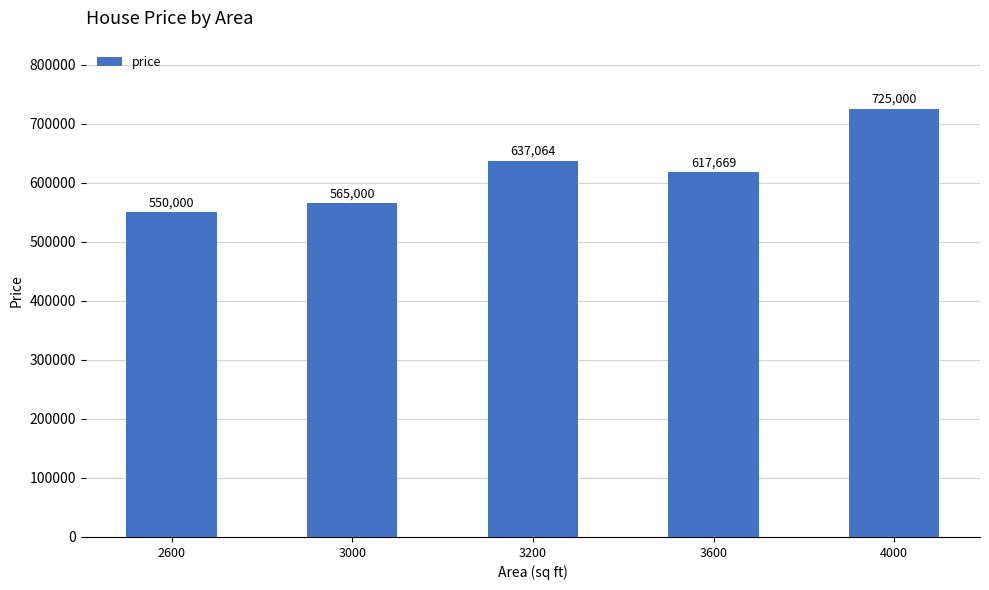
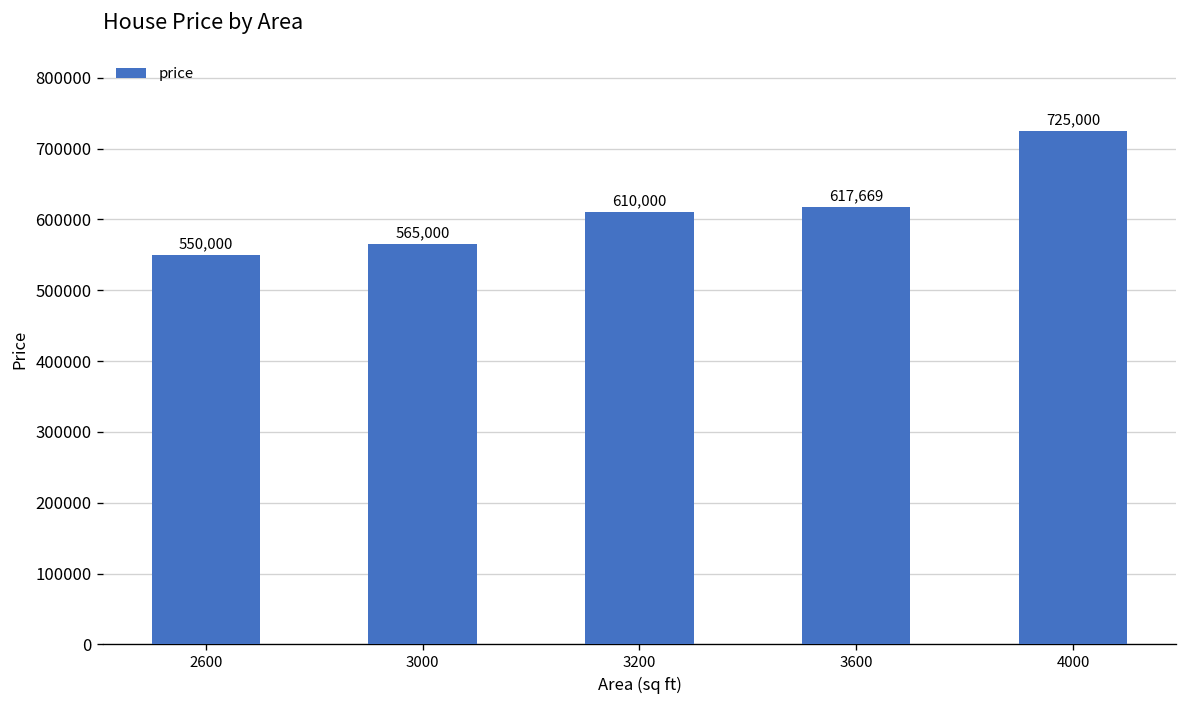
  {
    "2600": "550,000",
    "3000": "565,000",
-   "3200": "637,064",
+   "3200": "610,000",
    "3600": "617,669",
    "4000": "725,000"
  }
